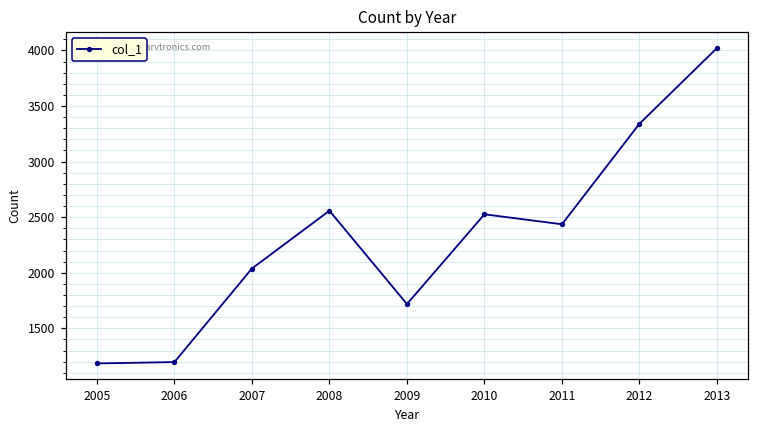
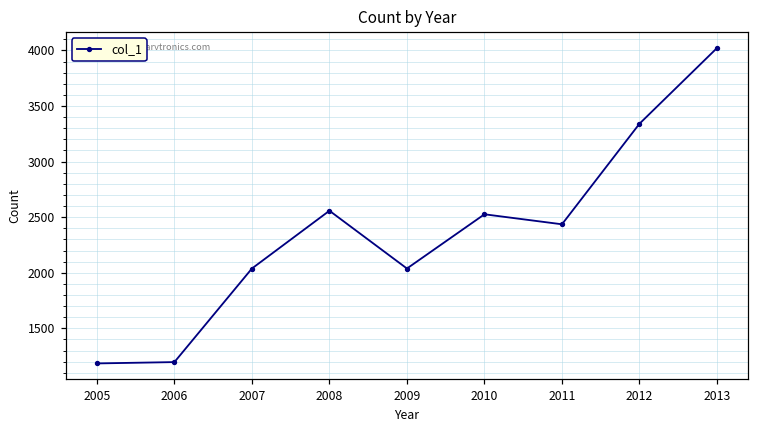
  {
    "2005": 1180,
    "2006": 1200,
    "2007": 2040,
    "2008": 2560,
-   "2009": 1720,
+   "2009": 2040,
    "2010": 2530,
    "2011": 2440,
    "2012": 3340,
    "2013": 4020
  }
